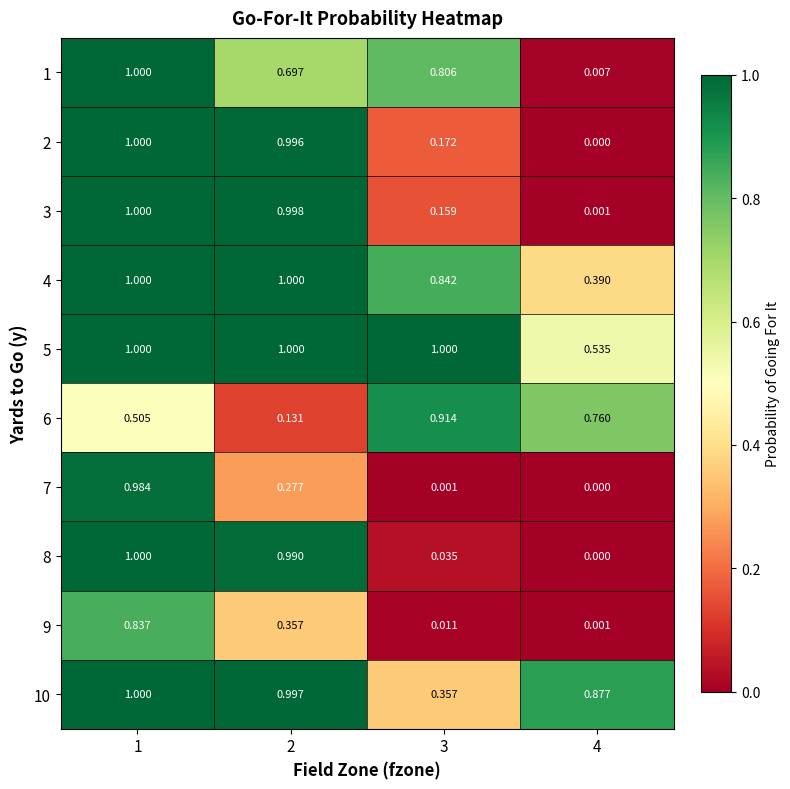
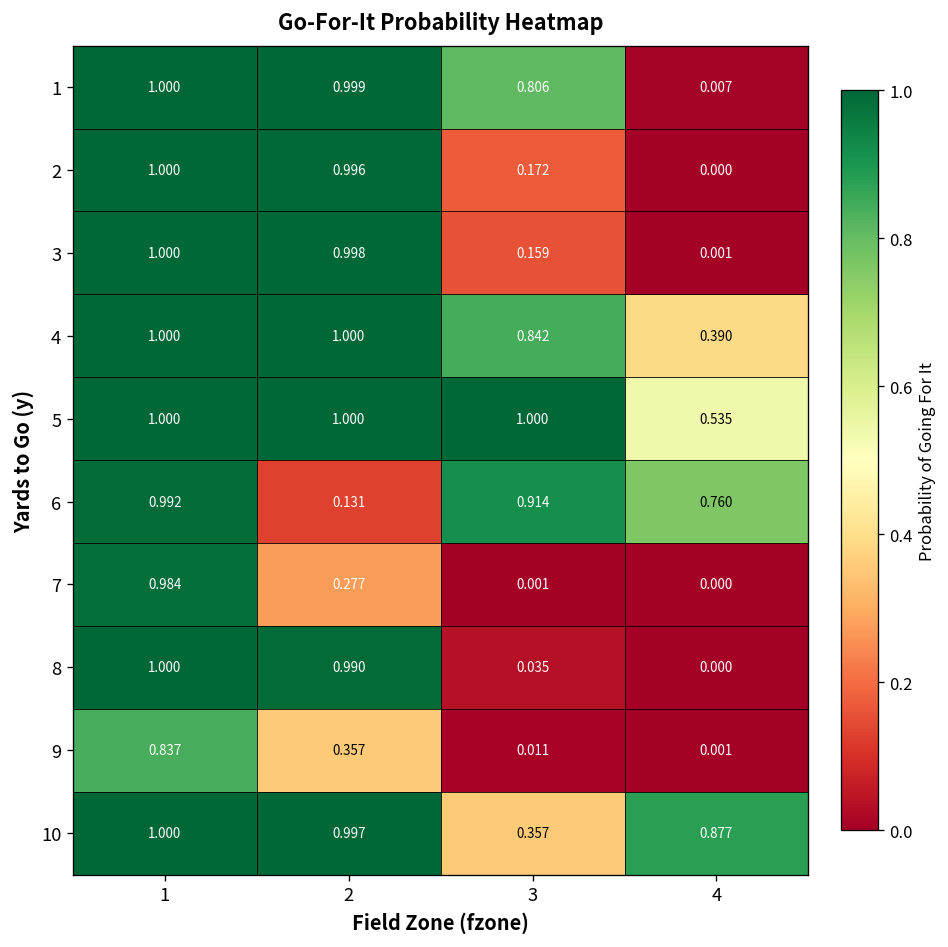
  {
    "1": {
      "1": 1.000,
-     "2": 0.697,
+     "2": 0.999,
      "3": 0.806,
      "4": 0.007
    },
    "2": {
      "1": 1.000,
      "2": 0.996,
      "3": 0.172,
      "4": 0.000
    },
    "3": {
      "1": 1.000,
      "2": 0.998,
      "3": 0.159,
      "4": 0.001
    },
    "4": {
      "1": 1.000,
      "2": 1.000,
      "3": 0.842,
      "4": 0.390
    },
    "5": {
      "1": 1.000,
      "2": 1.000,
      "3": 1.000,
      "4": 0.535
    },
    "6": {
-     "1": 0.505,
+     "1": 0.992,
      "2": 0.131,
      "3": 0.914,
      "4": 0.760
    },
    "7": {
      "1": 0.984,
      "2": 0.277,
      "3": 0.001,
      "4": 0.000
    },
    "8": {
      "1": 1.000,
      "2": 0.990,
      "3": 0.035,
      "4": 0.000
    },
    "9": {
      "1": 0.837,
      "2": 0.357,
      "3": 0.011,
      "4": 0.001
    },
    "10": {
      "1": 1.000,
      "2": 0.997,
      "3": 0.357,
      "4": 0.877
    }
  }
